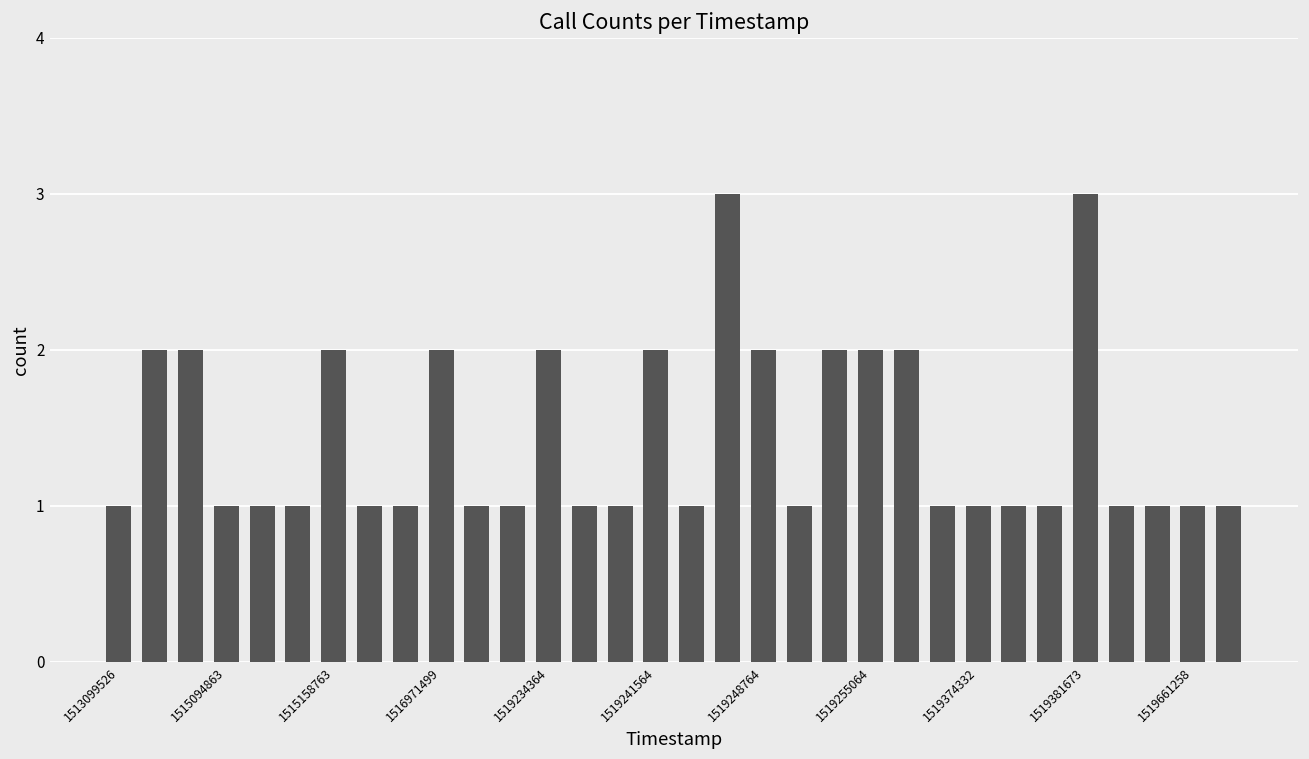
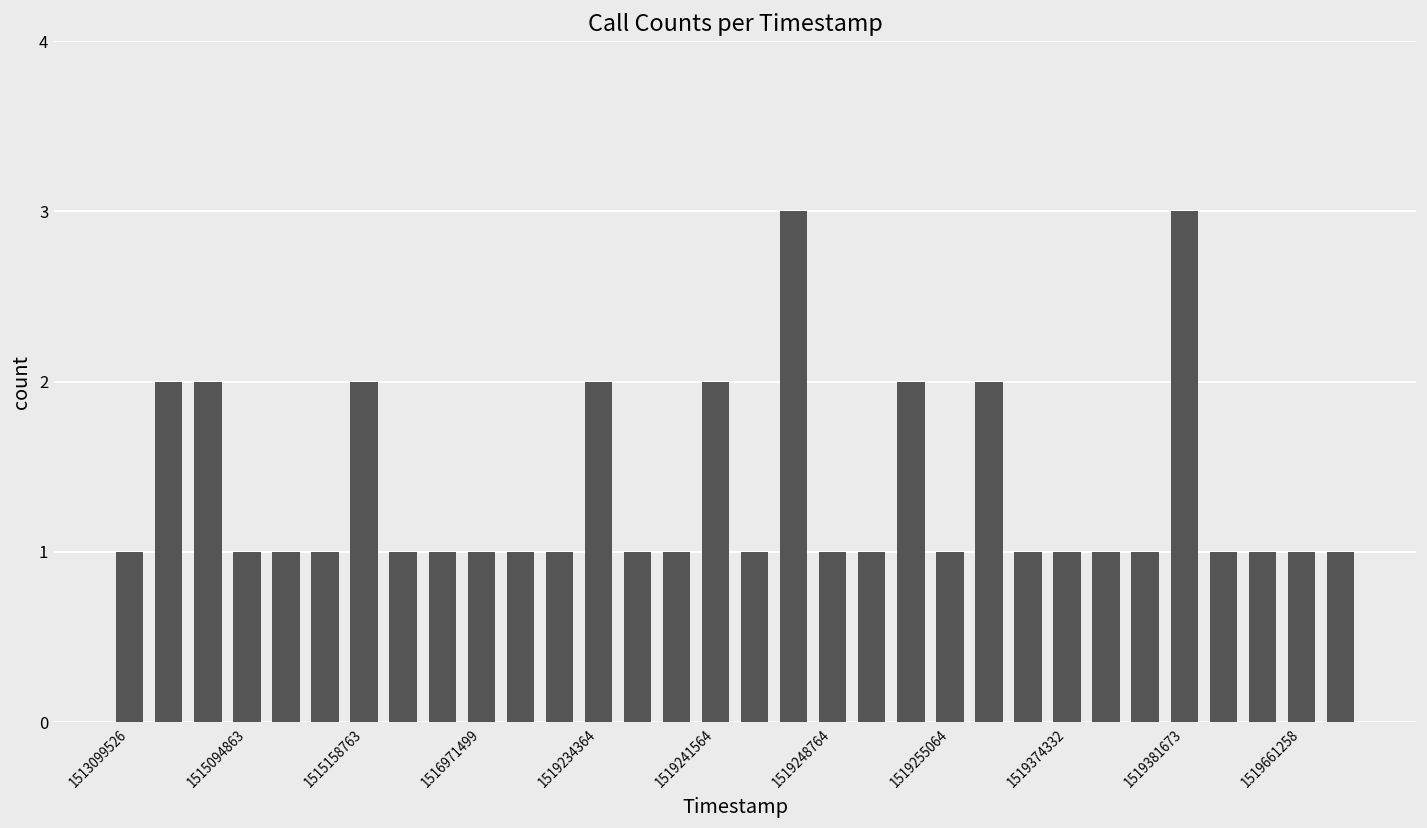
  {
    "1513099526": 1,
    "1515094863": 1,
    "1515158763": 2,
-   "1516971499": 2,
+   "1516971499": 1,
    "1519234364": 2,
    "1519241564": 2,
-   "1519248764": 2,
-   "1519255064": 2,
+   "1519248764": 1,
+   "1519255064": 1,
    "1519374332": 1,
    "1519381673": 3,
    "1519661258": 1
  }
